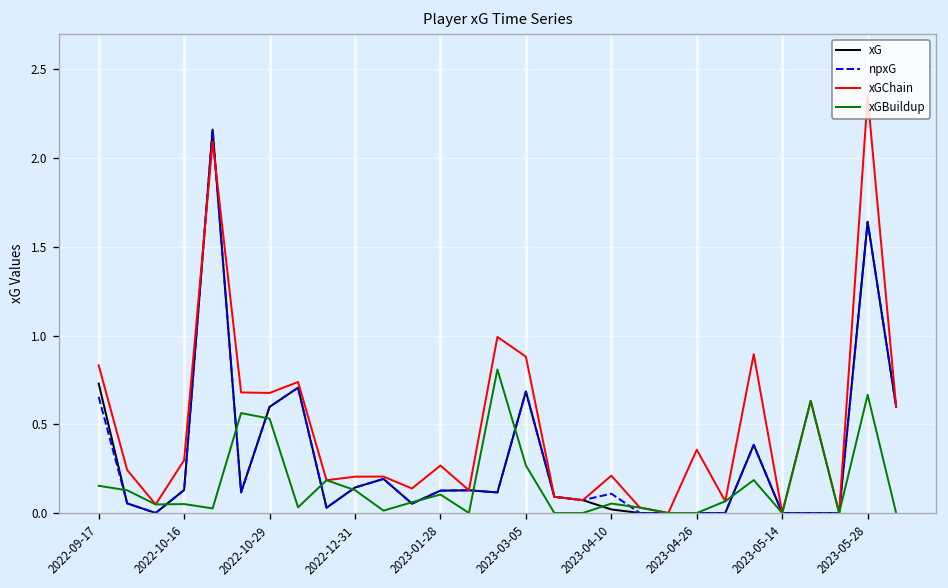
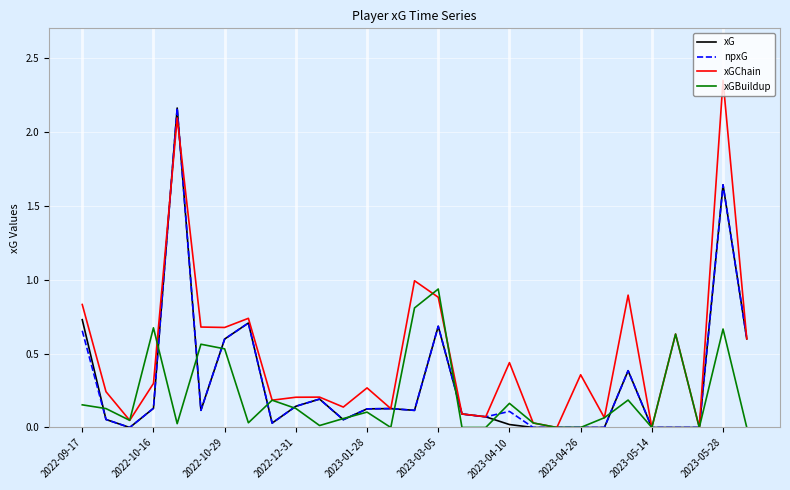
  {
    "xG": {
      "2022-09-17": 0.73,
      "2023-04-10": 0.02
    },
    "npxG": {
      "2022-09-17": 0.65,
      "2023-04-10": 0.11
    },
    "xGChain": {
      "2022-09-17": 0.83,
      "2022-10-16": 0.30,
      "2022-10-29": 0.68,
      "2022-12-31": 0.20,
      "2023-01-28": 0.27,
      "2023-03-05": 0.88,
-     "2023-04-10": 0.21,
+     "2023-04-10": 0.44,
      "2023-04-26": 0.36
    },
    "xGBuildup": {
      "2022-09-17": 0.15,
-     "2022-10-16": 0.05,
+     "2022-10-16": 0.67,
      "2022-10-29": 0.53,
      "2023-01-28": 0.10,
-     "2023-03-05": 0.27,
-     "2023-04-10": 0.05,
+     "2023-03-05": 0.94,
+     "2023-04-10": 0.16,
      "2023-05-28": 0.67
    }
  }
